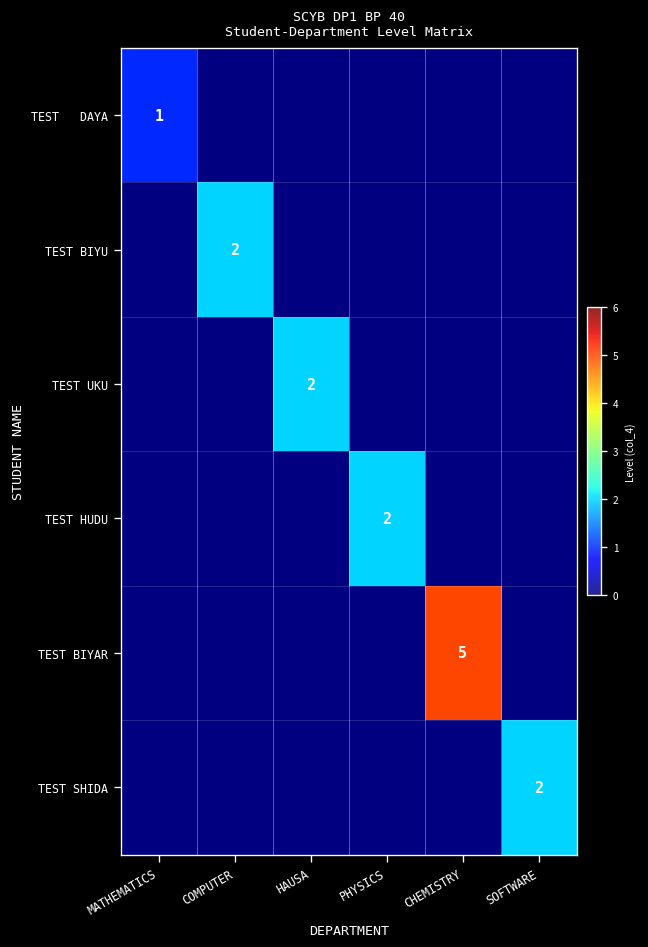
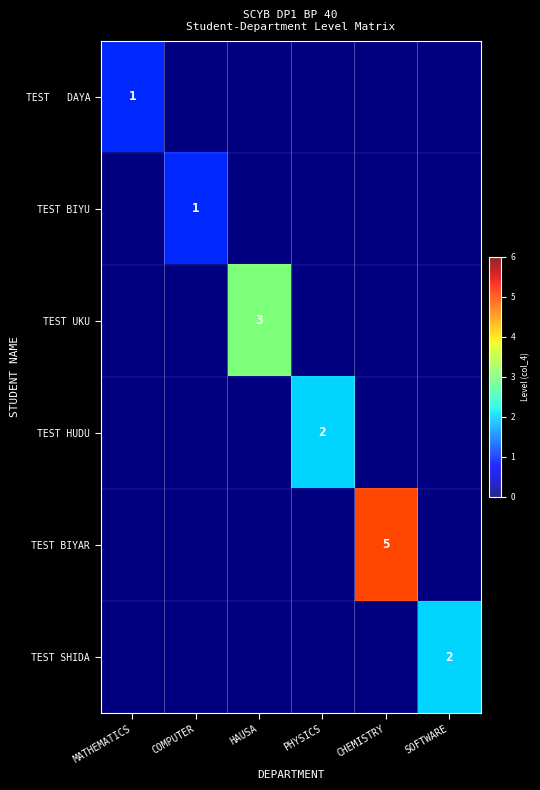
  {
    "TEST DAYA": {
      "MATHEMATICS": 1
    },
    "TEST BIYU": {
-     "COMPUTER": 2
+     "COMPUTER": 1
    },
    "TEST UKU": {
-     "HAUSA": 2
+     "HAUSA": 3
    },
    "TEST HUDU": {
      "PHYSICS": 2
    },
    "TEST BIYAR": {
      "CHEMISTRY": 5
    },
    "TEST SHIDA": {
      "SOFTWARE": 2
    }
  }
